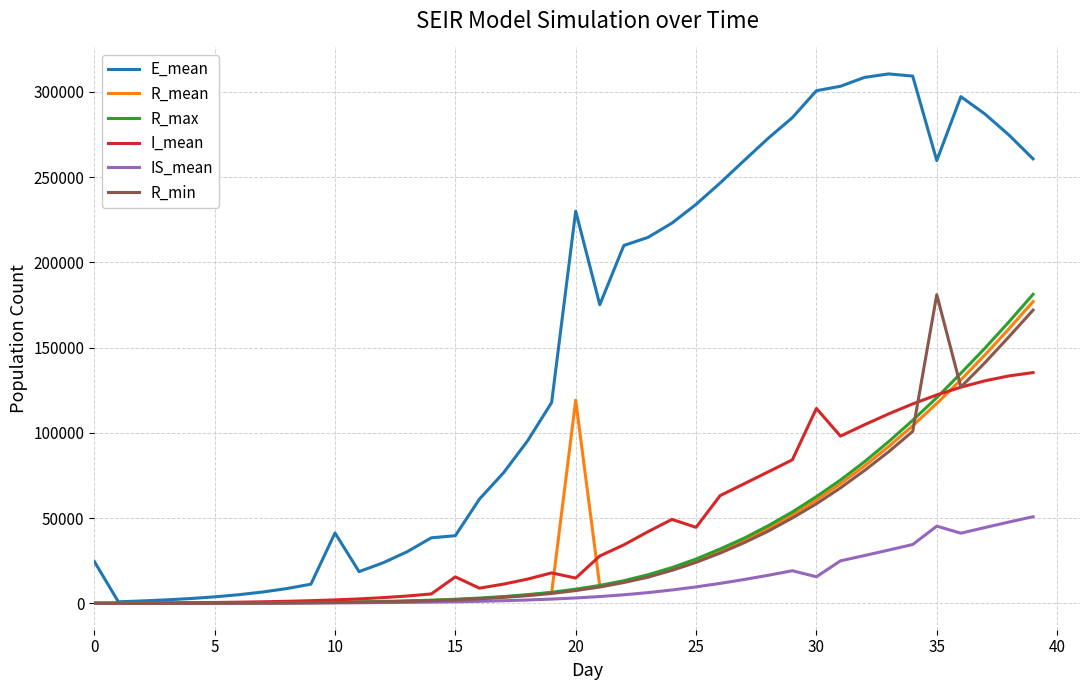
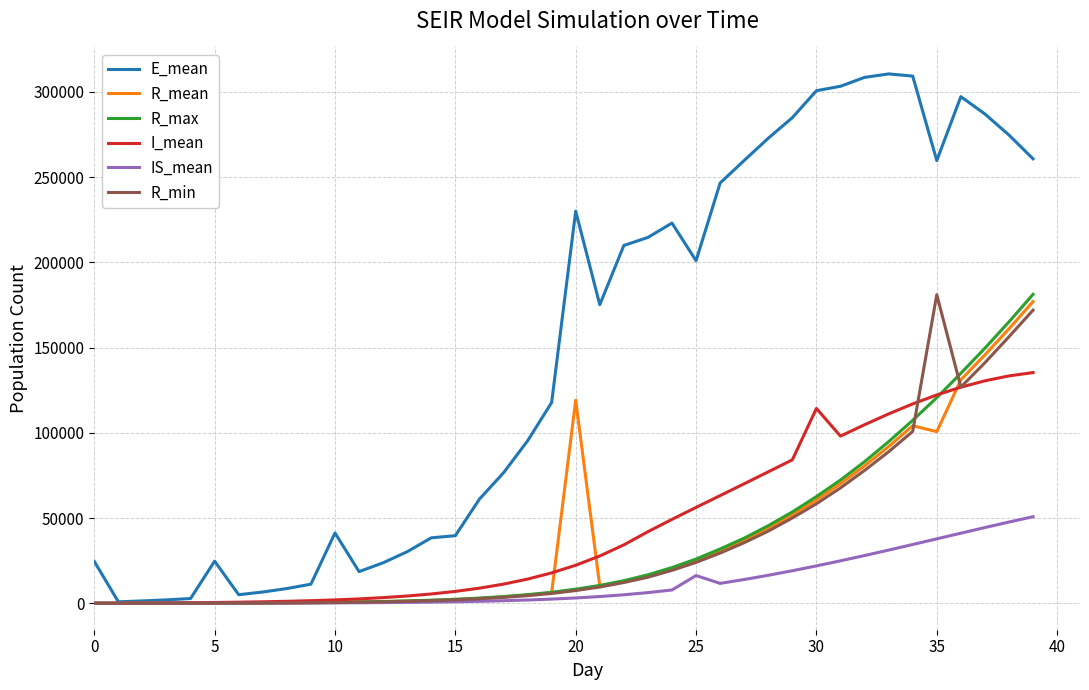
  {
    "E_mean": {
      "0": 25000,
-     "5": 4000,
+     "5": 25000,
      "10": 41000,
      "15": 40000,
      "20": 230000,
-     "25": 234000,
+     "25": 201000,
      "30": 301000,
      "35": 260000
    },
    "R_mean": {
      "20": 119000,
      "30": 61000,
-     "35": 117000
+     "35": 101000
    },
    "R_max": {
      "30": 63000,
      "35": 121000
    },
    "I_mean": {
-     "15": 15000,
-     "20": 15000,
-     "25": 45000,
+     "15": 7000,
+     "20": 22000,
+     "25": 56000,
      "30": 114000,
      "35": 122000
    },
    "IS_mean": {
      "20": 3000,
-     "25": 10000,
-     "30": 16000,
-     "35": 45000
+     "25": 16000,
+     "30": 22000,
+     "35": 38000
    },
    "R_min": {
      "30": 58000,
      "35": 181000
    }
  }
